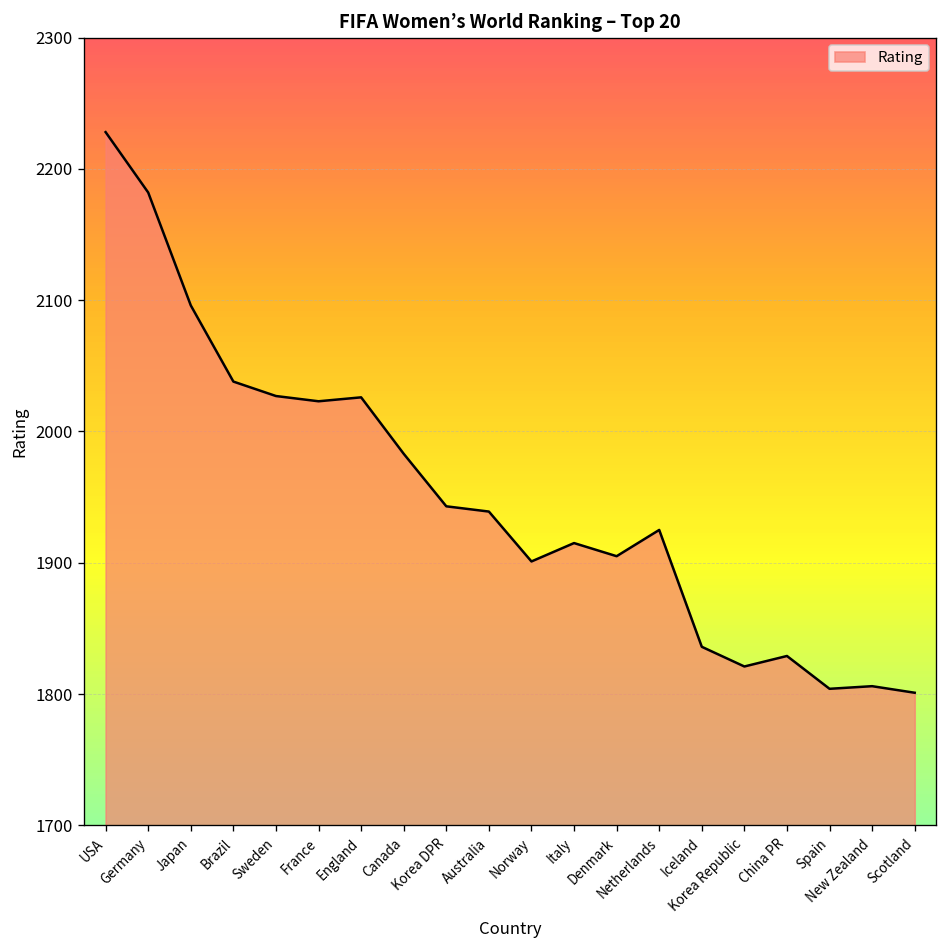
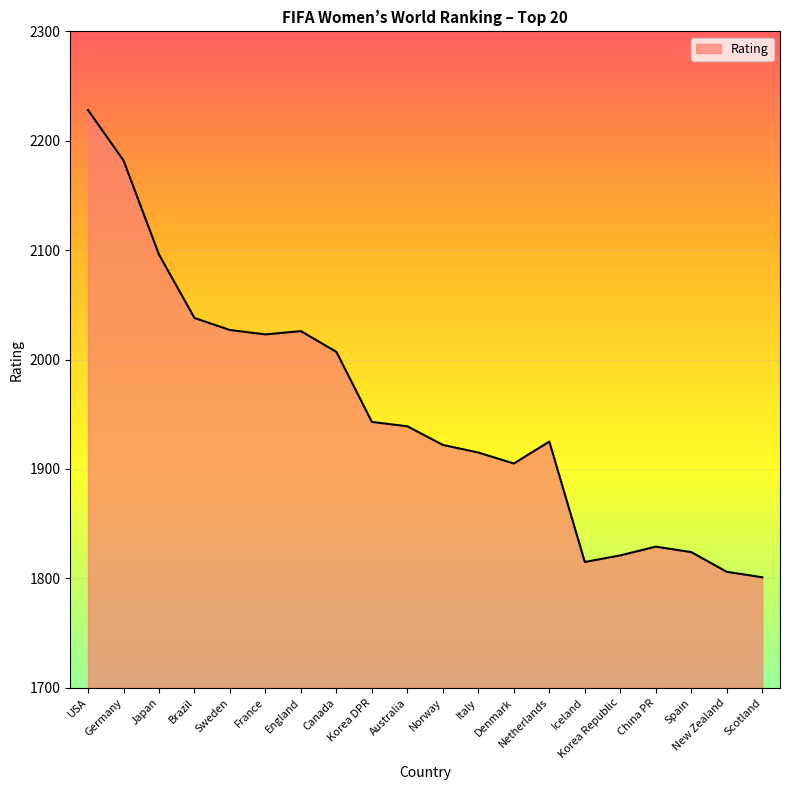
  {
    "USA": 2228,
    "Germany": 2182,
    "Japan": 2096,
    "Brazil": 2038,
    "Sweden": 2027,
    "France": 2023,
    "England": 2026,
-   "Canada": 1983,
+   "Canada": 2007,
    "Korea DPR": 1943,
    "Australia": 1939,
-   "Norway": 1901,
+   "Norway": 1922,
    "Italy": 1915,
    "Denmark": 1905,
    "Netherlands": 1925,
-   "Iceland": 1836,
+   "Iceland": 1815,
    "Korea Republic": 1821,
    "China PR": 1829,
-   "Spain": 1804,
+   "Spain": 1824,
    "New Zealand": 1806,
    "Scotland": 1801
  }
